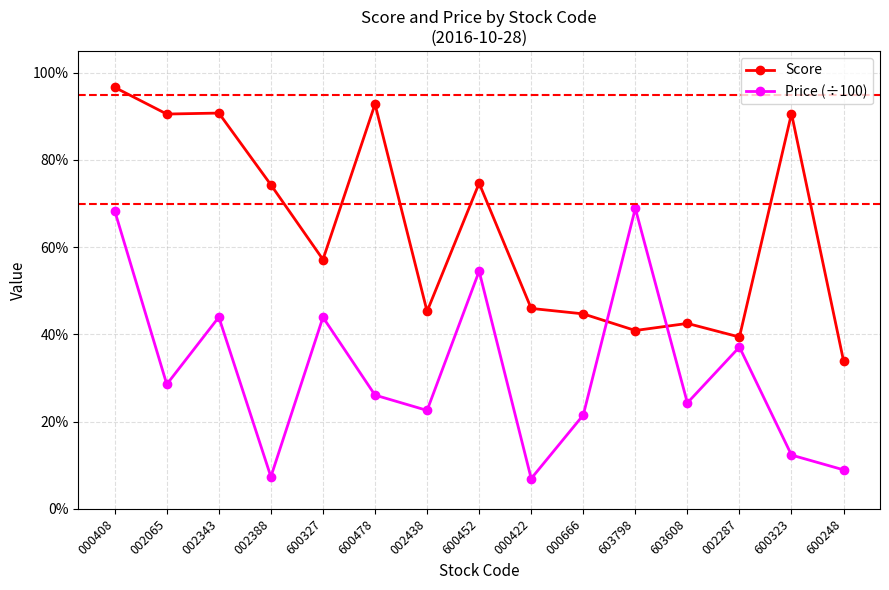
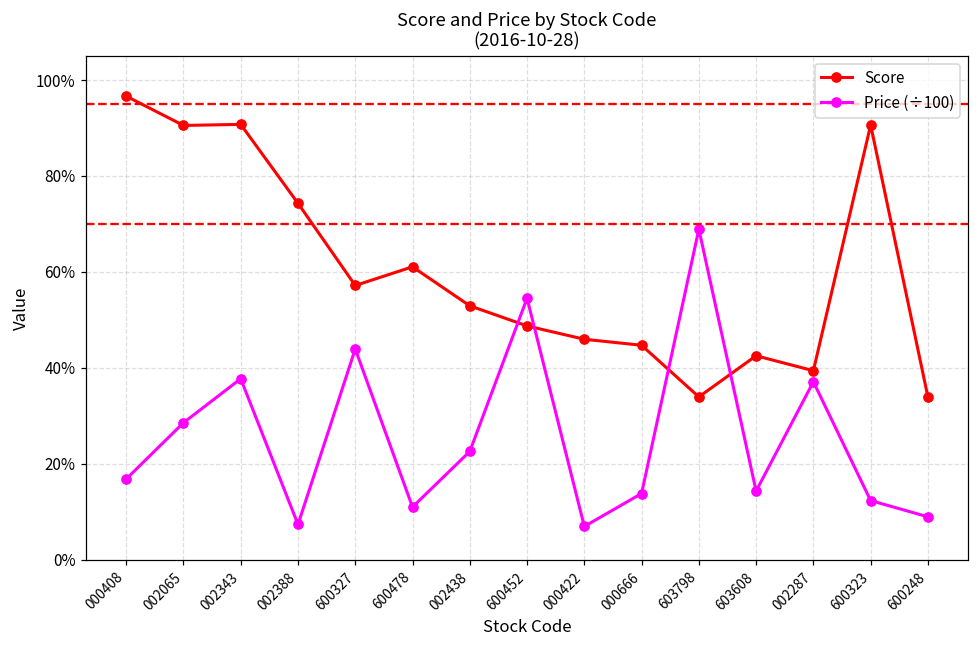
  {
    "Score": {
      "000408": "97%",
      "002065": "91%",
      "002343": "91%",
      "002388": "74%",
      "600327": "57%",
-     "600478": "93%",
-     "002438": "45%",
-     "600452": "75%",
+     "600478": "61%",
+     "002438": "53%",
+     "600452": "49%",
      "000422": "46%",
      "000666": "45%",
-     "603798": "41%",
+     "603798": "34%",
      "603608": "43%",
      "002287": "39%",
      "600323": "91%",
      "600248": "34%"
    },
    "Price (÷100)": {
-     "000408": "68%",
+     "000408": "17%",
      "002065": "29%",
-     "002343": "44%",
+     "002343": "38%",
      "002388": "7%",
      "600327": "44%",
-     "600478": "26%",
+     "600478": "11%",
      "002438": "23%",
      "600452": "55%",
      "000422": "7%",
-     "000666": "22%",
+     "000666": "14%",
      "603798": "69%",
-     "603608": "24%",
+     "603608": "14%",
      "002287": "37%",
      "600323": "12%",
      "600248": "9%"
    }
  }
